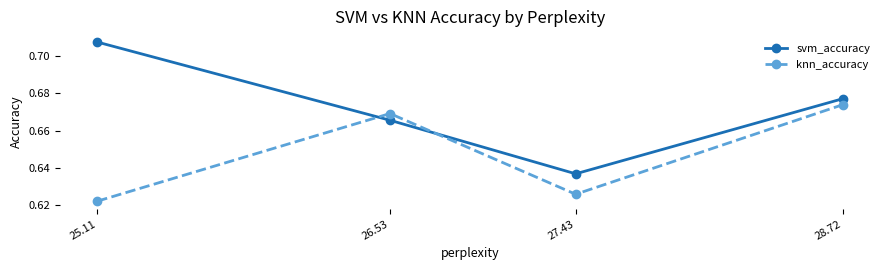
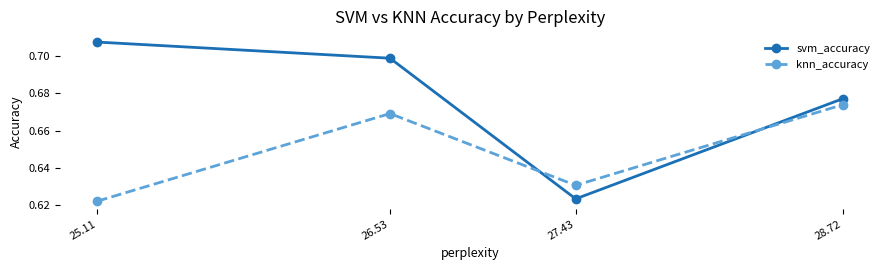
  {
    "svm_accuracy": {
      "25.11": 0.707,
-     "26.53": 0.666,
-     "27.43": 0.637,
+     "26.53": 0.699,
+     "27.43": 0.623,
      "28.72": 0.677
    },
    "knn_accuracy": {
      "25.11": 0.622,
      "26.53": 0.669,
-     "27.43": 0.626,
+     "27.43": 0.631,
      "28.72": 0.674
    }
  }
